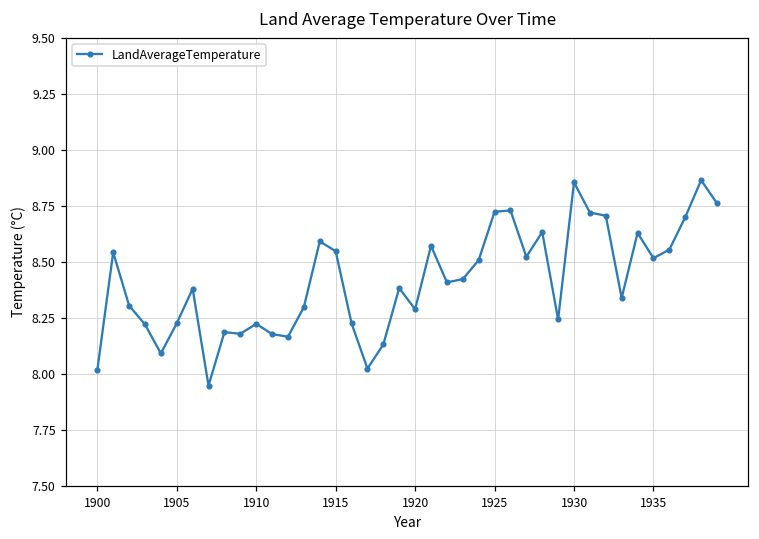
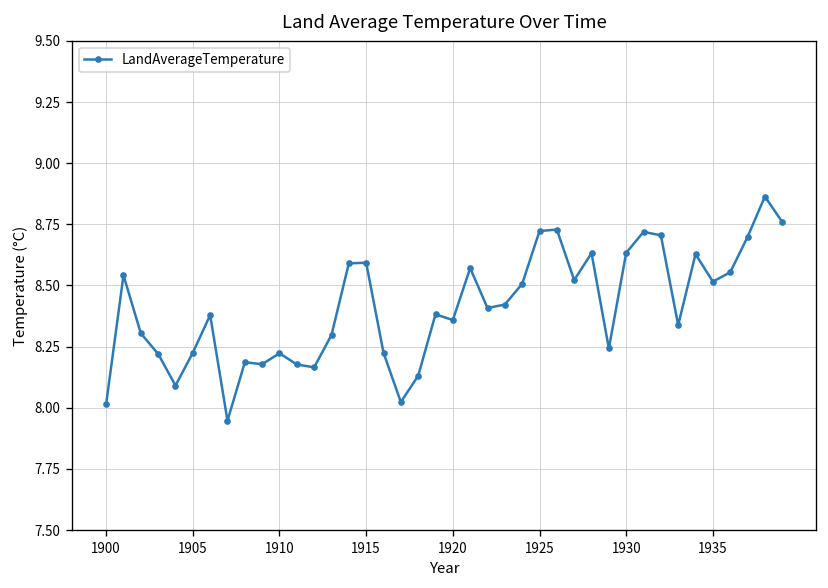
  {
    "1900": 8.02,
    "1905": 8.23,
    "1910": 8.22,
-   "1915": 8.55,
-   "1920": 8.29,
+   "1915": 8.59,
+   "1920": 8.36,
    "1925": 8.72,
-   "1930": 8.85,
+   "1930": 8.63,
    "1935": 8.52
  }
